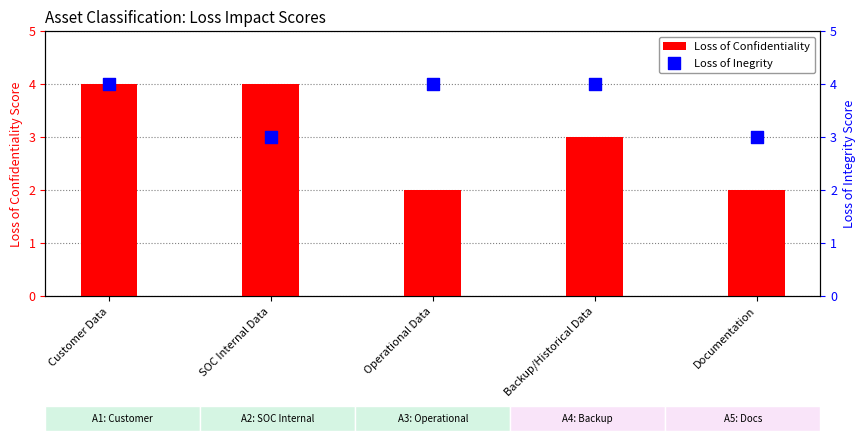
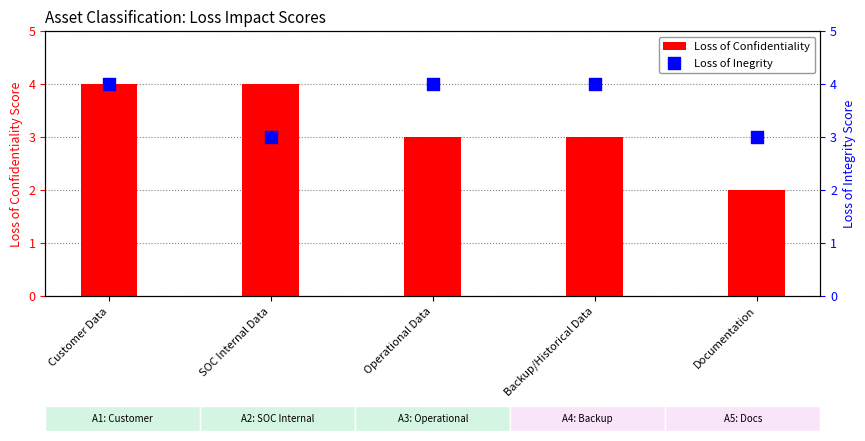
  {
    "Loss of Confidentiality": {
      "Customer Data": 4,
      "SOC Internal Data": 4,
-     "Operational Data": 2,
+     "Operational Data": 3,
      "Backup/Historical Data": 3,
      "Documentation": 2
    }
  }
